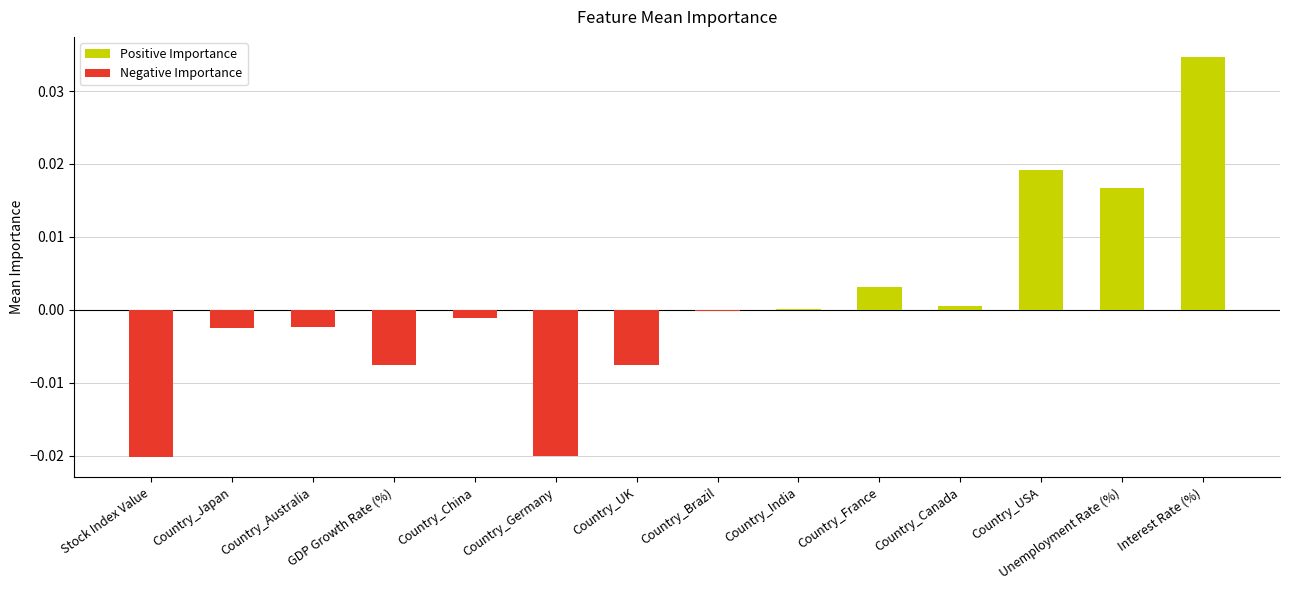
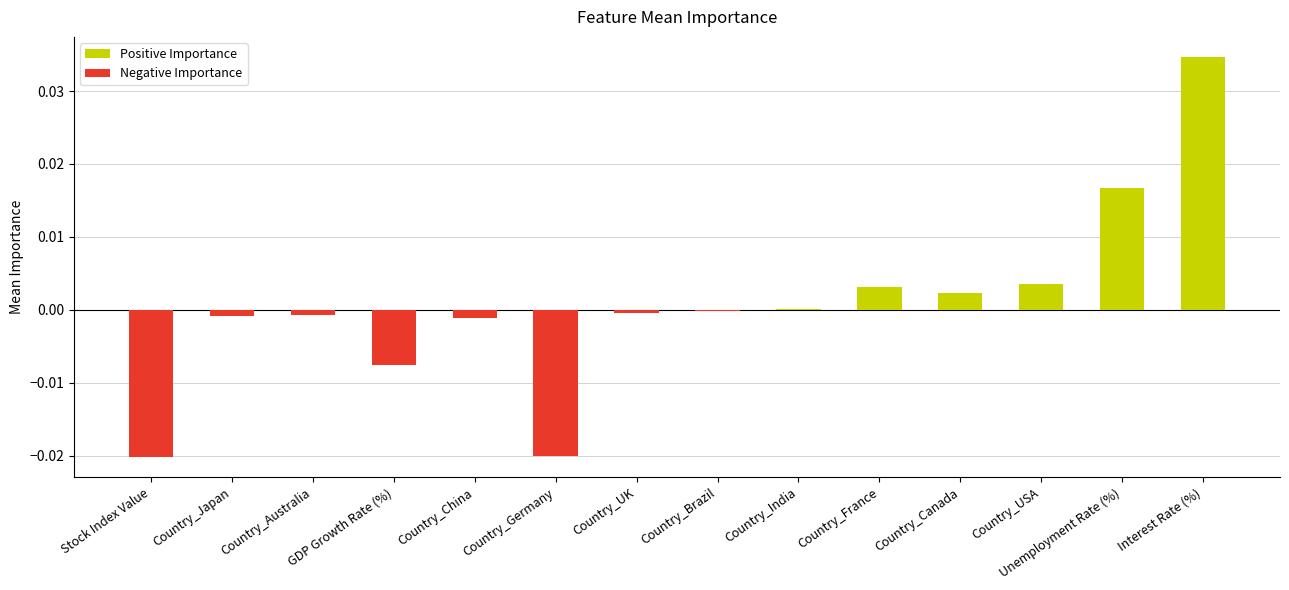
  {
    "Positive Importance": {
      "Country_France": 0.003,
-     "Country_Canada": 0.000,
-     "Country_USA": 0.019,
+     "Country_Canada": 0.002,
+     "Country_USA": 0.004,
      "Unemployment Rate (%)": 0.017,
      "Interest Rate (%)": 0.035
    },
    "Negative Importance": {
      "Stock Index Value": -0.020,
-     "Country_Japan": -0.002,
-     "Country_Australia": -0.002,
+     "Country_Japan": -0.001,
+     "Country_Australia": -0.001,
      "GDP Growth Rate (%)": -0.008,
      "Country_China": -0.001,
      "Country_Germany": -0.020,
-     "Country_UK": -0.008
+     "Country_UK": 0.000
    }
  }
